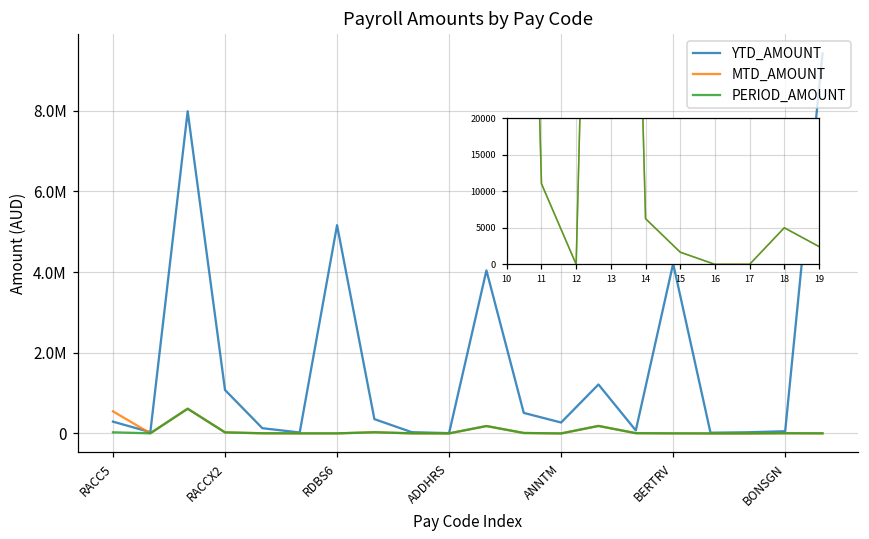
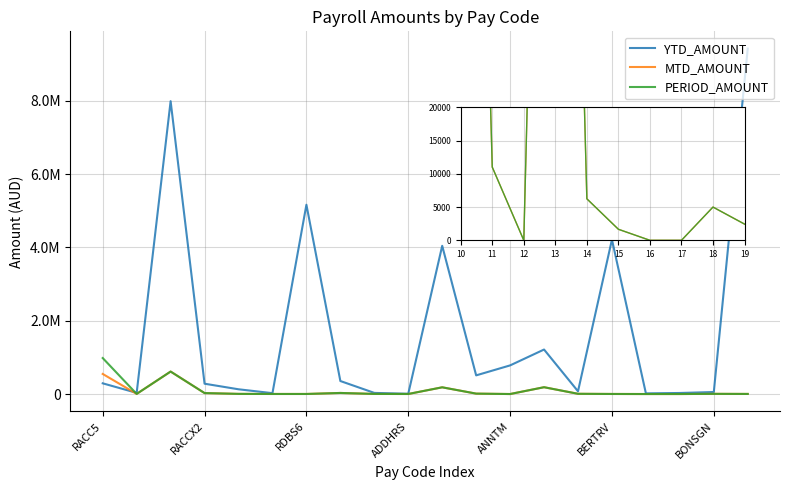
  {
    "YTD_AMOUNT": {
      "RACC5": 300000,
-     "RACCX2": 1100000,
+     "RACCX2": 300000,
      "RDBS6": 5200000,
-     "ANNTM": 300000,
+     "ANNTM": 800000,
      "BERTRV": 4200000
    },
    "MTD_AMOUNT": {
      "RACC5": 500000
    },
    "PERIOD_AMOUNT": {
-     "RACC5": 0
+     "RACC5": 1000000
    }
  }
